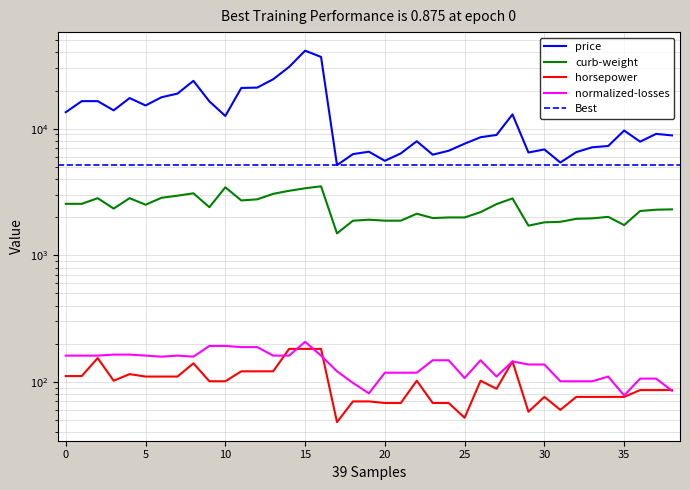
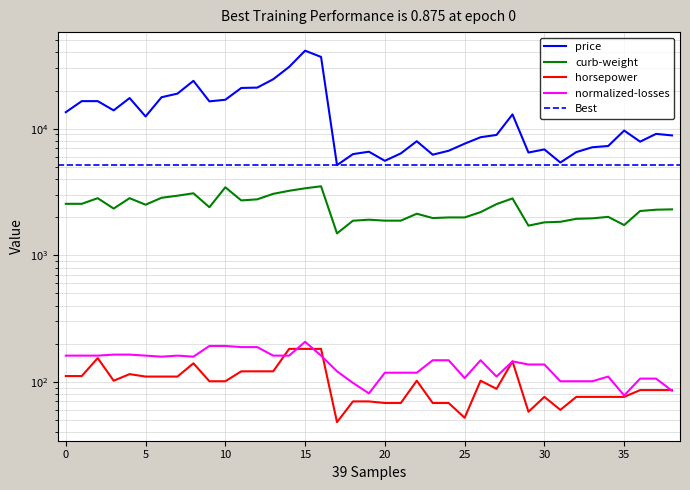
  {
    "price": {
      "0": 13000,
-     "5": 15000,
-     "10": 13000,
+     "5": 12000,
+     "10": 17000,
      "15": 41000,
      "20": 6000,
      "25": 8000,
      "30": 7000,
      "35": 10000
    },
    "curb-weight": {
      "0": 2500,
      "5": 2500,
      "10": 3400,
      "15": 3400,
      "20": 1900,
      "25": 2000,
      "30": 1800,
      "35": 1700
    },
    "horsepower": {
      "0": 110,
      "5": 110,
      "10": 100,
      "15": 180,
      "20": 70,
      "25": 52,
      "30": 80
    },
    "normalized-losses": {
      "0": 160,
      "5": 160,
      "10": 190,
      "15": 210,
      "20": 120,
      "25": 110,
      "30": 140
    }
  }
